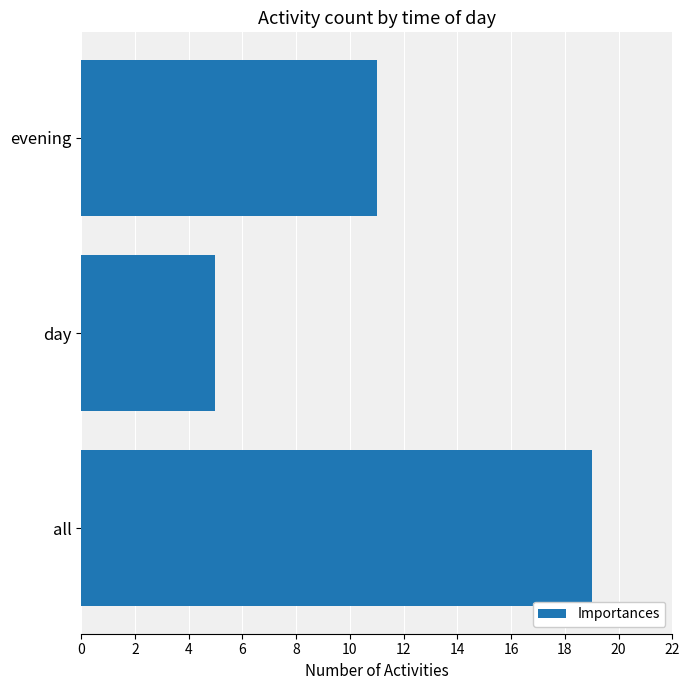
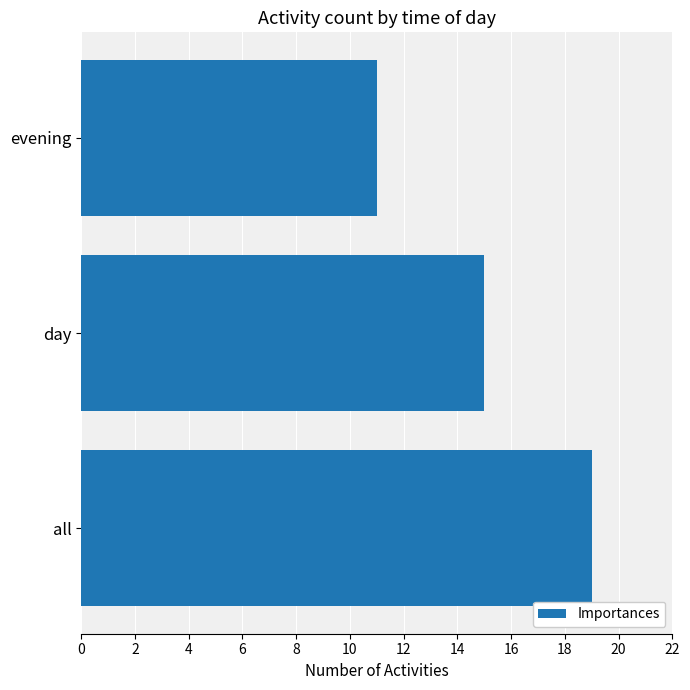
  {
    "evening": 11,
-   "day": 5,
+   "day": 15,
    "all": 19
  }
